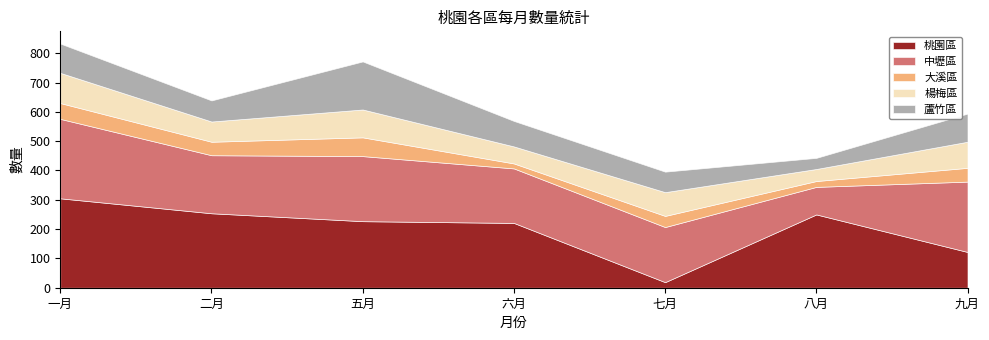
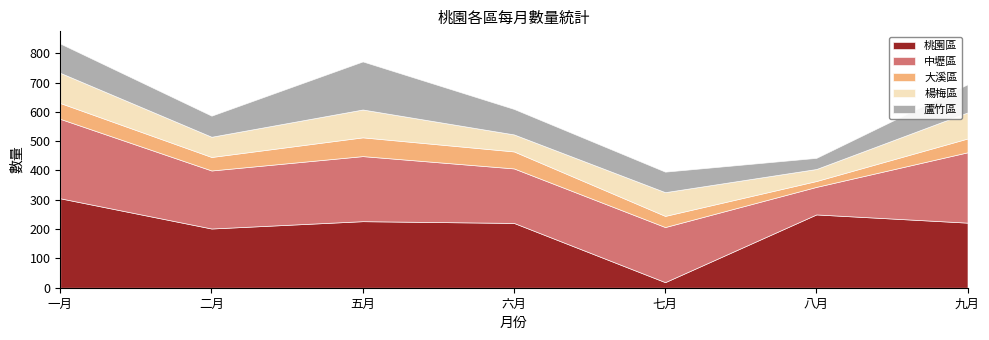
  {
    "桃園區": {
      "一月": 310,
-     "二月": 250,
+     "二月": 200,
      "五月": 230,
      "六月": 220,
      "七月": 20,
      "八月": 250,
-     "九月": 120
+     "九月": 220
    },
    "中壢區": {
      "一月": 270,
      "二月": 200,
      "五月": 220,
      "六月": 190,
      "七月": 190,
      "八月": 90,
      "九月": 240
    },
    "大溪區": {
      "一月": 50,
      "二月": 50,
      "五月": 60,
-     "六月": 20,
+     "六月": 60,
      "七月": 40,
      "八月": 20,
      "九月": 50
    },
    "楊梅區": {
      "一月": 100,
      "二月": 70,
      "五月": 100,
      "六月": 60,
      "七月": 80,
      "八月": 40,
      "九月": 90
    },
    "蘆竹區": {
      "一月": 100,
      "二月": 70,
      "五月": 160,
      "六月": 90,
      "七月": 70,
      "八月": 40,
      "九月": 100
    }
  }
